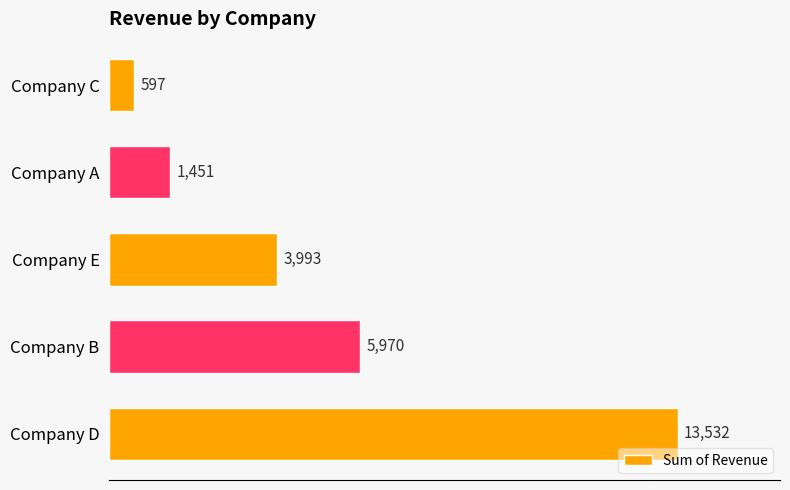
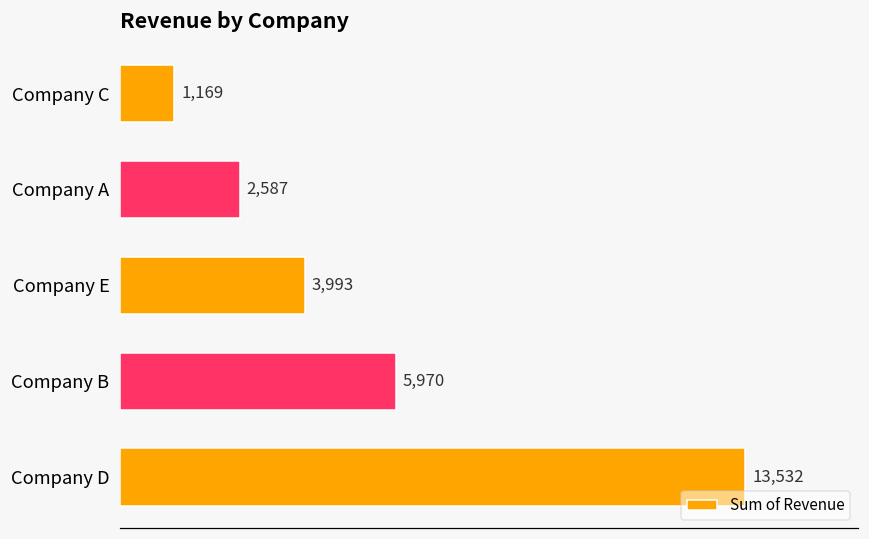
  {
-   "Company C": "597",
-   "Company A": "1,451",
+   "Company C": "1,169",
+   "Company A": "2,587",
    "Company E": "3,993",
    "Company B": "5,970",
    "Company D": "13,532"
  }
